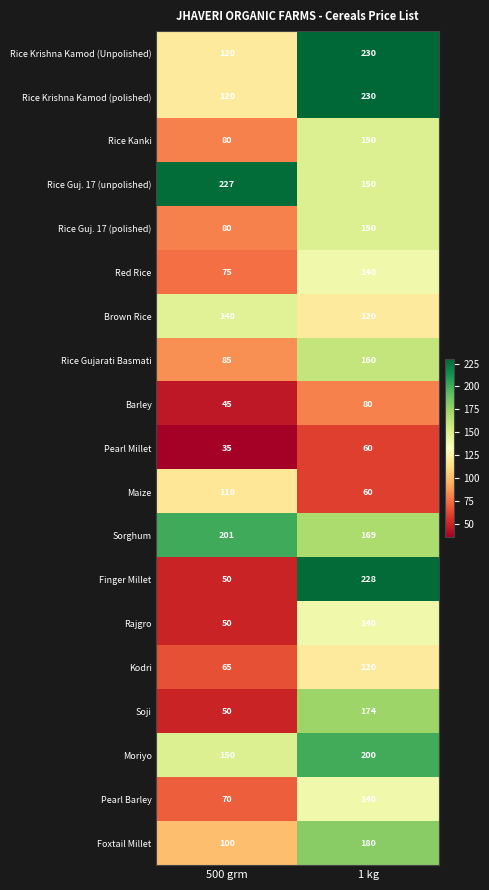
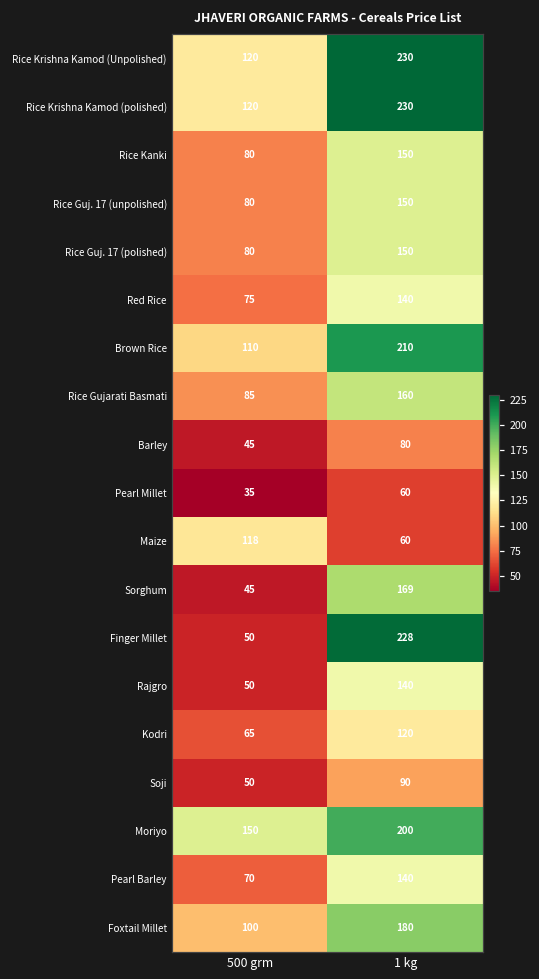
  {
    "Rice Krishna Kamod (Unpolished)": {
      "500 grm": 120,
      "1 kg": 230
    },
    "Rice Krishna Kamod (polished)": {
      "500 grm": 120,
      "1 kg": 230
    },
    "Rice Kanki": {
      "500 grm": 80,
      "1 kg": 150
    },
    "Rice Guj. 17 (unpolished)": {
-     "500 grm": 227,
+     "500 grm": 80,
      "1 kg": 150
    },
    "Rice Guj. 17 (polished)": {
      "500 grm": 80,
      "1 kg": 150
    },
    "Red Rice": {
      "500 grm": 75,
      "1 kg": 140
    },
    "Brown Rice": {
-     "500 grm": 148,
-     "1 kg": 120
+     "500 grm": 110,
+     "1 kg": 210
    },
    "Rice Gujarati Basmati": {
      "500 grm": 85,
      "1 kg": 160
    },
    "Barley": {
      "500 grm": 45,
      "1 kg": 80
    },
    "Pearl Millet": {
      "500 grm": 35,
      "1 kg": 60
    },
    "Maize": {
      "500 grm": 118,
      "1 kg": 60
    },
    "Sorghum": {
-     "500 grm": 201,
+     "500 grm": 45,
      "1 kg": 169
    },
    "Finger Millet": {
      "500 grm": 50,
      "1 kg": 228
    },
    "Rajgro": {
      "500 grm": 50,
      "1 kg": 140
    },
    "Kodri": {
      "500 grm": 65,
      "1 kg": 120
    },
    "Soji": {
      "500 grm": 50,
-     "1 kg": 174
+     "1 kg": 90
    },
    "Moriyo": {
      "500 grm": 150,
      "1 kg": 200
    },
    "Pearl Barley": {
      "500 grm": 70,
      "1 kg": 140
    },
    "Foxtail Millet": {
      "500 grm": 100,
      "1 kg": 180
    }
  }
